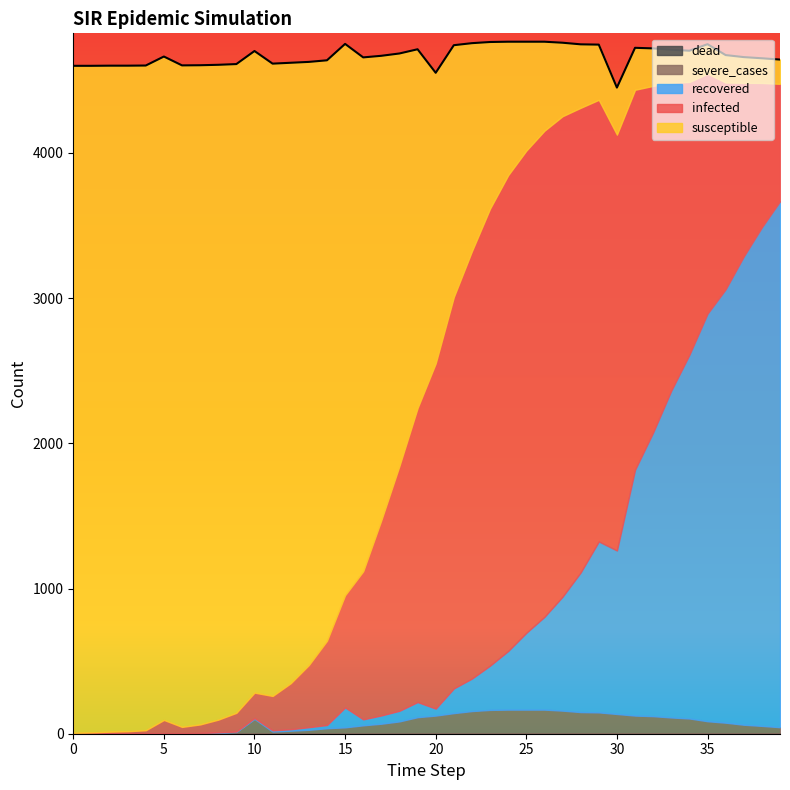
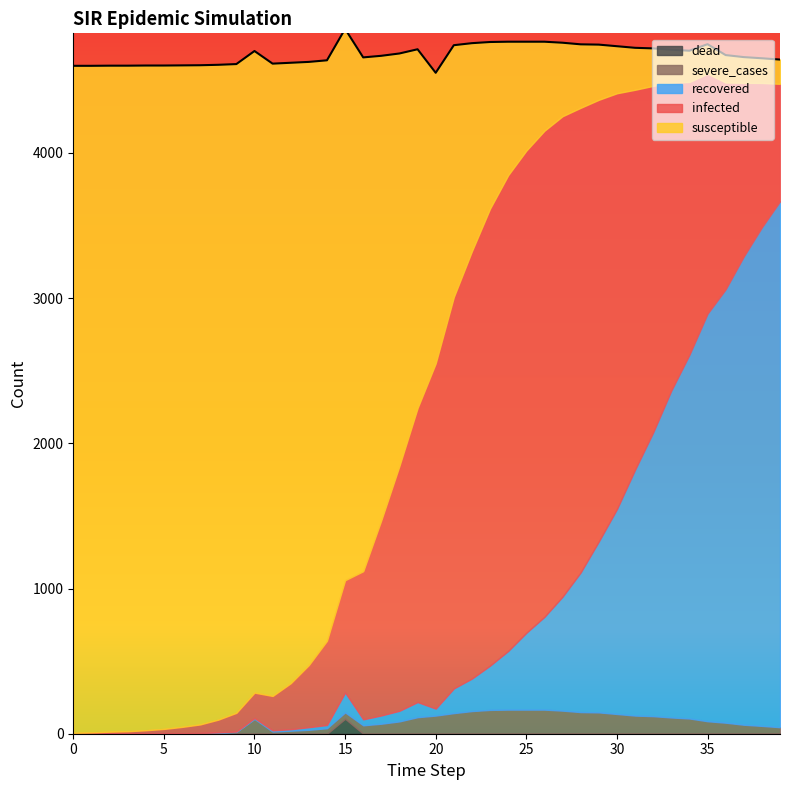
  {
    "dead": {
      "10": 0,
-     "15": 0,
+     "15": 100,
      "20": 0,
      "25": 0
    },
    "severe_cases": {
      "15": 40,
      "20": 130,
      "25": 170,
      "30": 140,
      "35": 80
    },
    "recovered": {
      "15": 140,
      "20": 50,
      "25": 530,
-     "30": 1130,
+     "30": 1410,
      "35": 2810
    },
    "infected": {
-     "5": 90,
+     "5": 30,
      "10": 180,
      "15": 770,
      "20": 2380,
      "25": 3320,
      "30": 2860
    },
    "susceptible": {
      "0": 4590,
      "5": 4570,
      "10": 4420,
      "20": 2000,
      "25": 750,
      "30": 320
    }
  }
